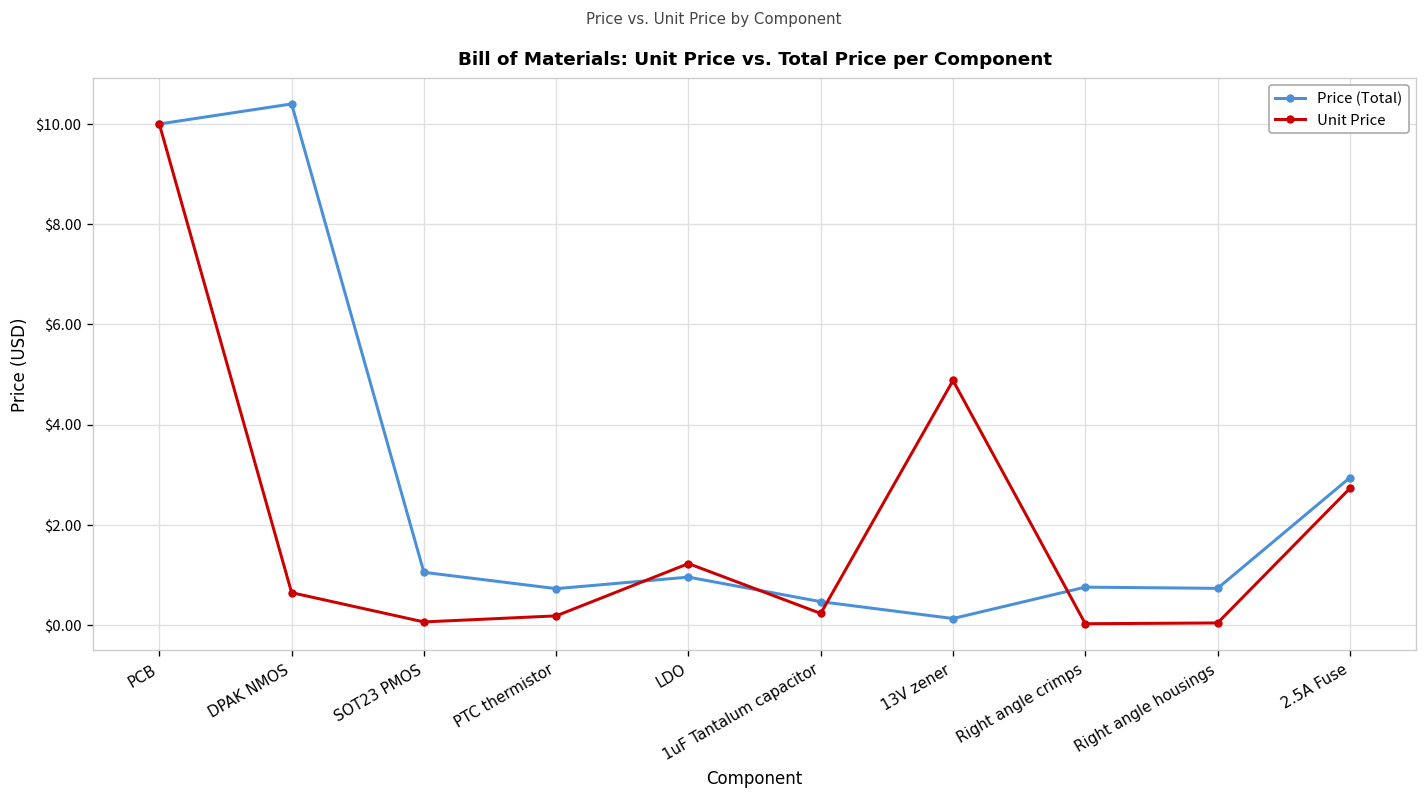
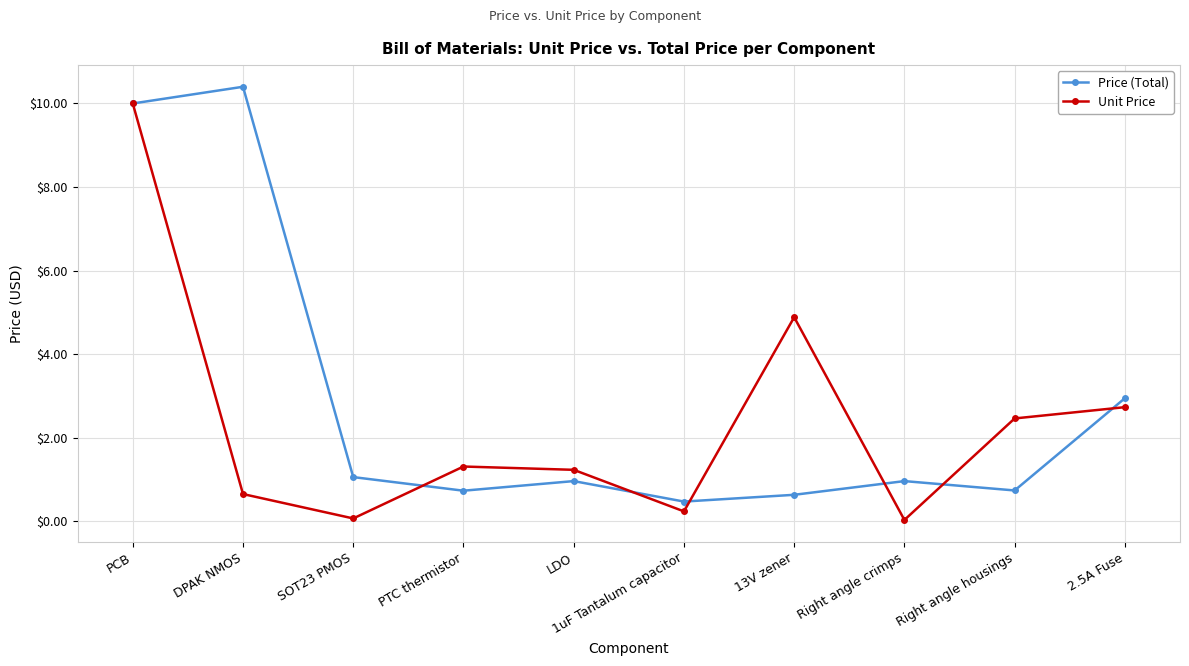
  {
    "Price (Total)": {
      "DPAK NMOS": "$10.4",
      "SOT23 PMOS": "$1.1",
      "PTC thermistor": "$0.7",
      "LDO": "$1.0",
      "1uF Tantalum capacitor": "$0.5",
-     "13V zener": "$0.1",
-     "Right angle crimps": "$0.8",
+     "13V zener": "$0.6",
+     "Right angle crimps": "$1.0",
      "Right angle housings": "$0.7",
      "2.5A Fuse": "$2.9"
    },
    "Unit Price": {
      "DPAK NMOS": "$0.7",
      "SOT23 PMOS": "$0.1",
-     "PTC thermistor": "$0.2",
+     "PTC thermistor": "$1.3",
      "LDO": "$1.2",
      "1uF Tantalum capacitor": "$0.2",
      "13V zener": "$4.9",
      "Right angle crimps": "$0.0",
-     "Right angle housings": "$0.0",
+     "Right angle housings": "$2.5",
      "2.5A Fuse": "$2.7"
    }
  }
